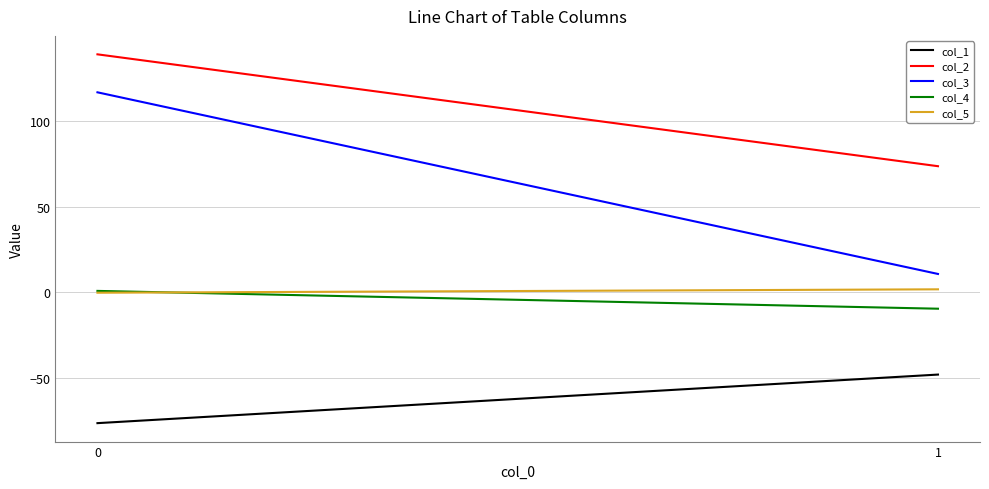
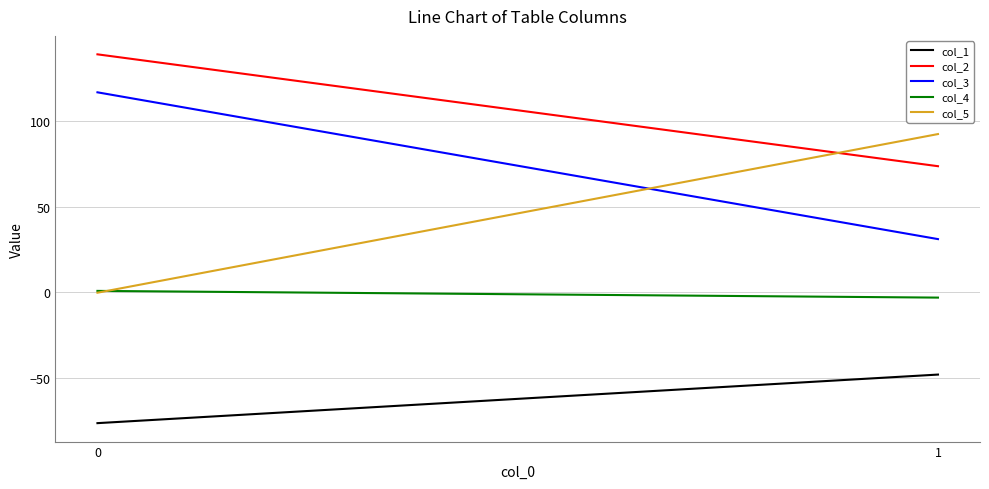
  {
    "col_1": {
      "0": -76,
      "1": -48
    },
    "col_2": {
      "0": 139,
      "1": 74
    },
    "col_3": {
      "0": 117,
-     "1": 11
+     "1": 31
    },
    "col_4": {
-     "1": -10
+     "1": -3
    },
    "col_5": {
-     "1": 2
+     "1": 92
    }
  }
